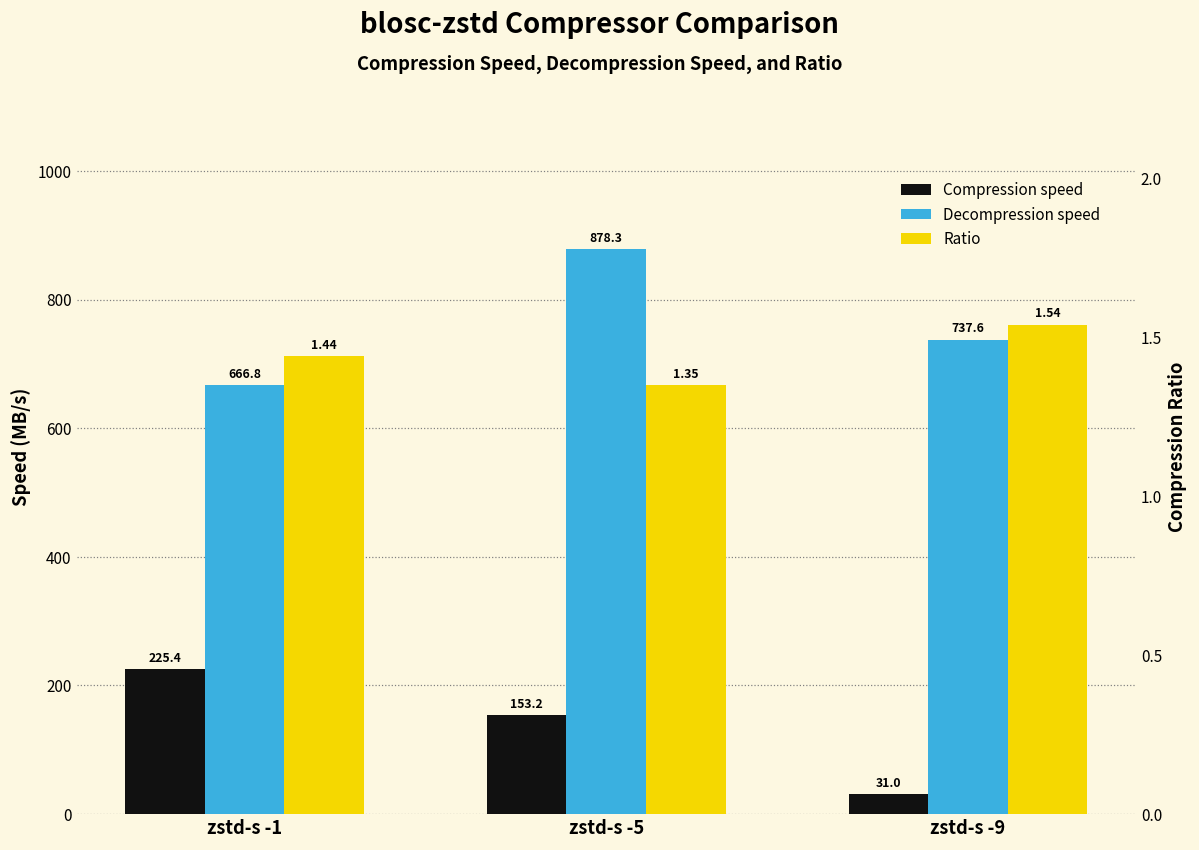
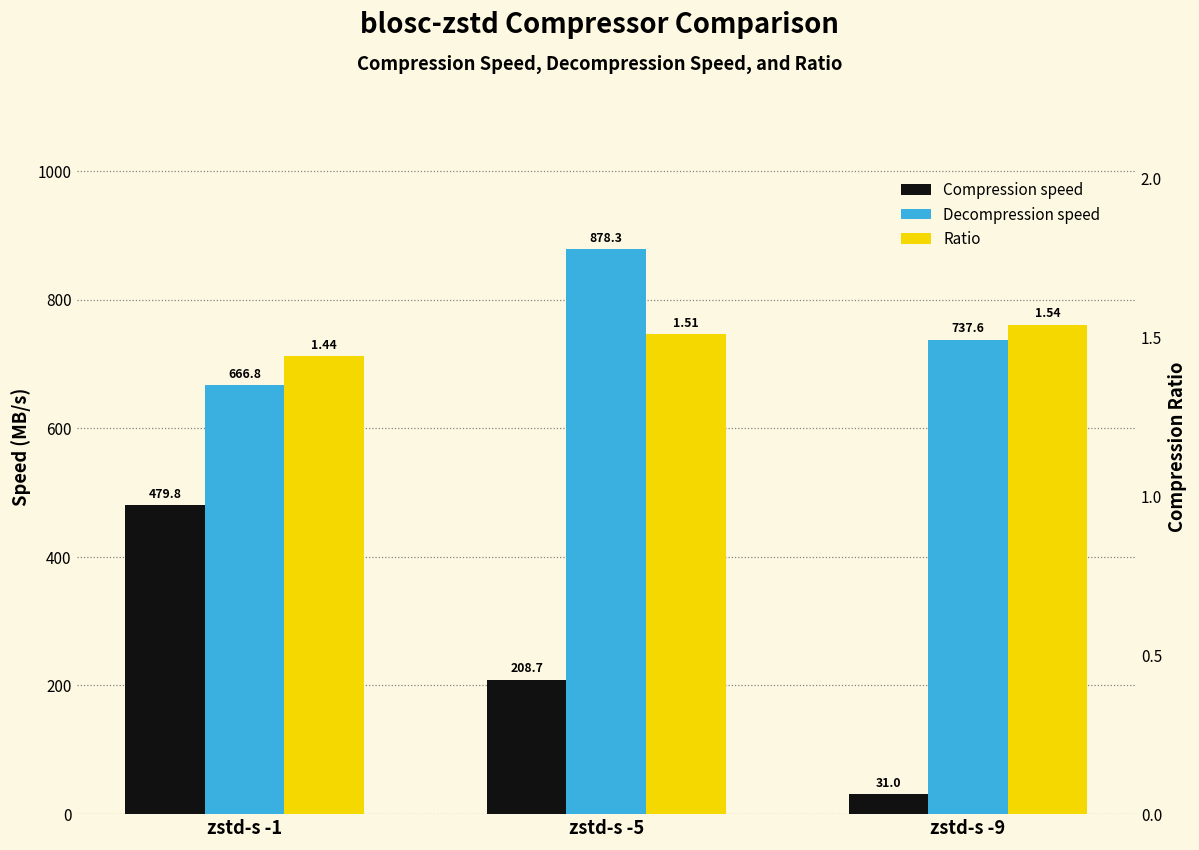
  {
    "Compression speed": {
-     "zstd-s -1": 225.4,
-     "zstd-s -5": 153.2,
+     "zstd-s -1": 479.8,
+     "zstd-s -5": 208.7,
      "zstd-s -9": 31.0
    },
    "Decompression speed": {
      "zstd-s -1": 666.8,
      "zstd-s -5": 878.3,
      "zstd-s -9": 737.6
    },
    "Ratio": {
      "zstd-s -1": 1.44,
-     "zstd-s -5": 1.35,
+     "zstd-s -5": 1.51,
      "zstd-s -9": 1.54
    }
  }
